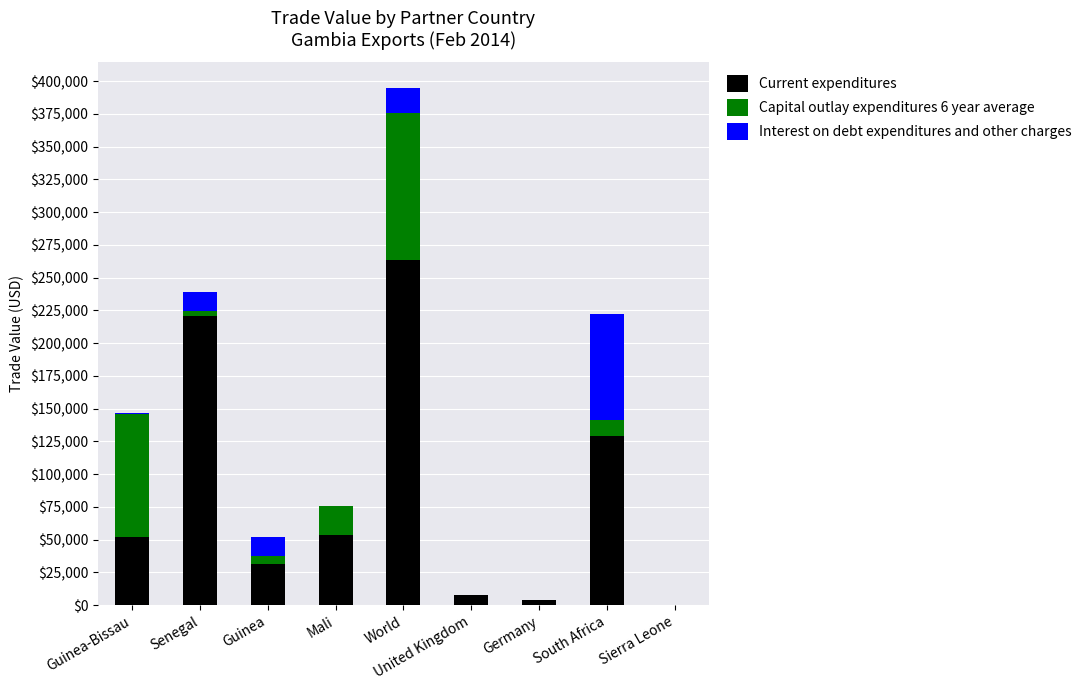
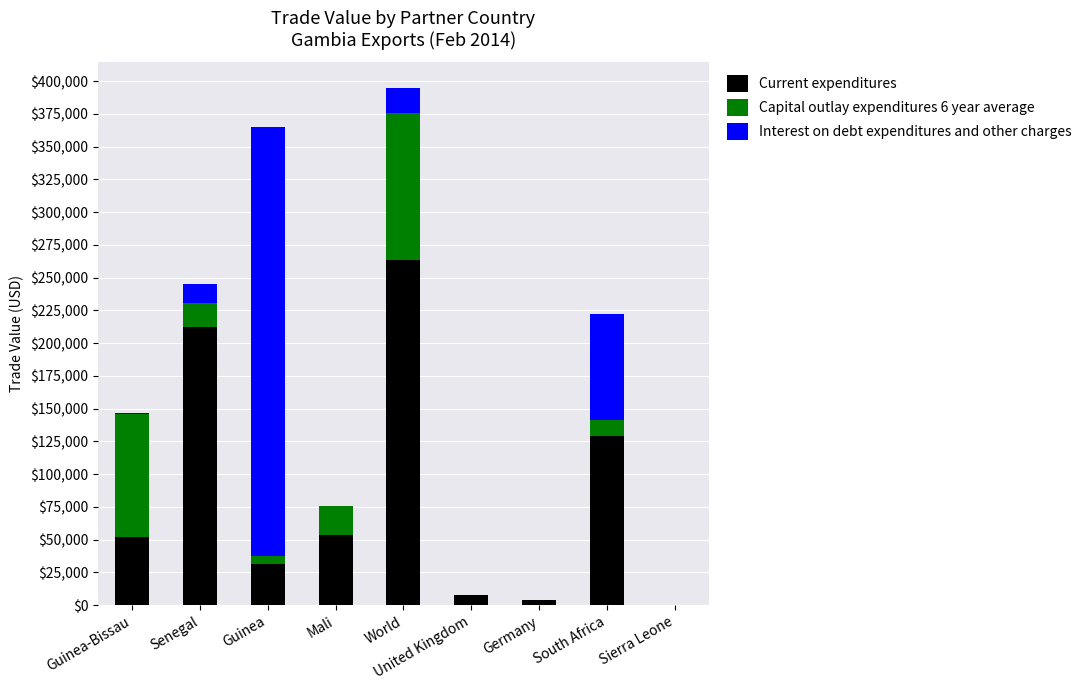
  {
    "Current expenditures": {
      "Guinea-Bissau": "$52,000",
-     "Senegal": "$221,000",
+     "Senegal": "$212,000",
      "Guinea": "$32,000",
      "Mali": "$54,000",
      "World": "$263,000",
      "United Kingdom": "$8,000",
      "Germany": "$4,000",
      "South Africa": "$129,000"
    },
    "Capital outlay expenditures 6 year average": {
      "Guinea-Bissau": "$93,000",
-     "Senegal": "$4,000",
+     "Senegal": "$18,000",
      "Guinea": "$6,000",
      "Mali": "$22,000",
      "World": "$112,000",
      "United Kingdom": "$0",
      "Germany": "$0",
      "South Africa": "$12,000",
      "Sierra Leone": "$0"
    },
    "Interest on debt expenditures and other charges": {
      "Senegal": "$15,000",
-     "Guinea": "$14,000",
+     "Guinea": "$327,000",
      "Mali": "$0",
      "World": "$19,000",
      "United Kingdom": "$0",
      "Germany": "$0",
      "South Africa": "$81,000",
      "Sierra Leone": "$0"
    }
  }
